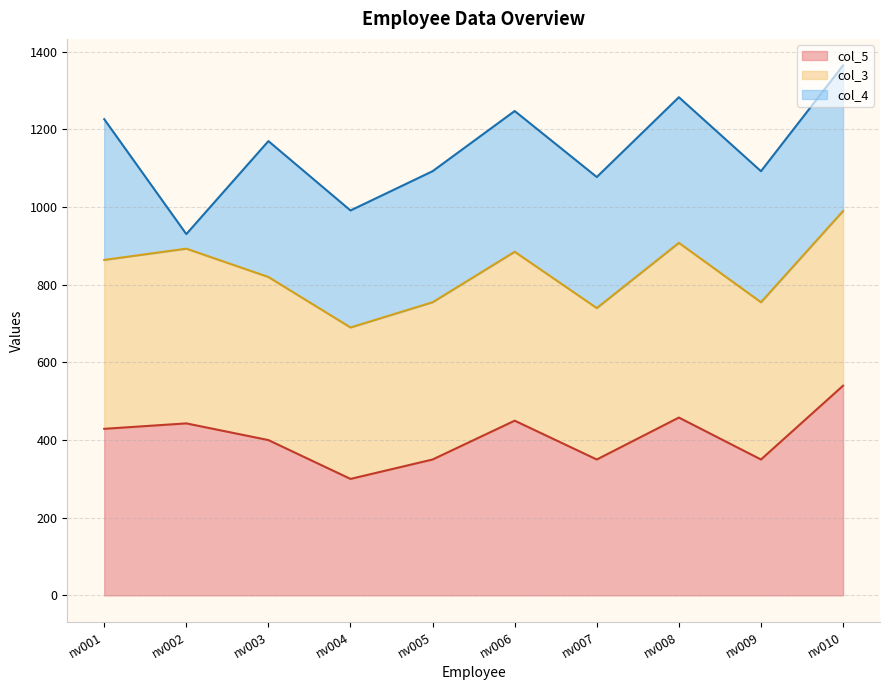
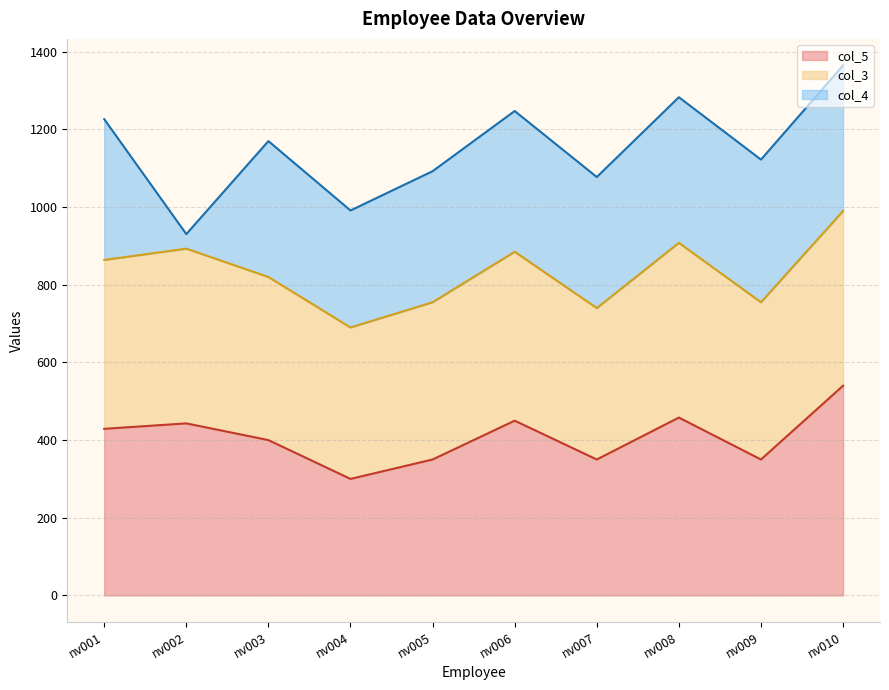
  {
    "col_5": {
      "nv001": 430,
      "nv002": 440,
      "nv003": 400,
      "nv004": 300,
      "nv005": 350,
      "nv006": 450,
      "nv007": 350,
      "nv008": 460,
      "nv009": 350,
      "nv010": 540
    },
    "col_3": {
      "nv001": 440,
      "nv002": 450,
      "nv003": 420,
      "nv004": 390,
      "nv005": 410,
      "nv006": 440,
      "nv007": 390,
      "nv008": 450,
      "nv009": 410,
      "nv010": 450
    },
    "col_4": {
      "nv001": 360,
      "nv002": 40,
      "nv003": 350,
      "nv004": 300,
      "nv005": 340,
      "nv006": 360,
      "nv007": 340,
      "nv008": 380,
-     "nv009": 340
+     "nv009": 370
    }
  }
